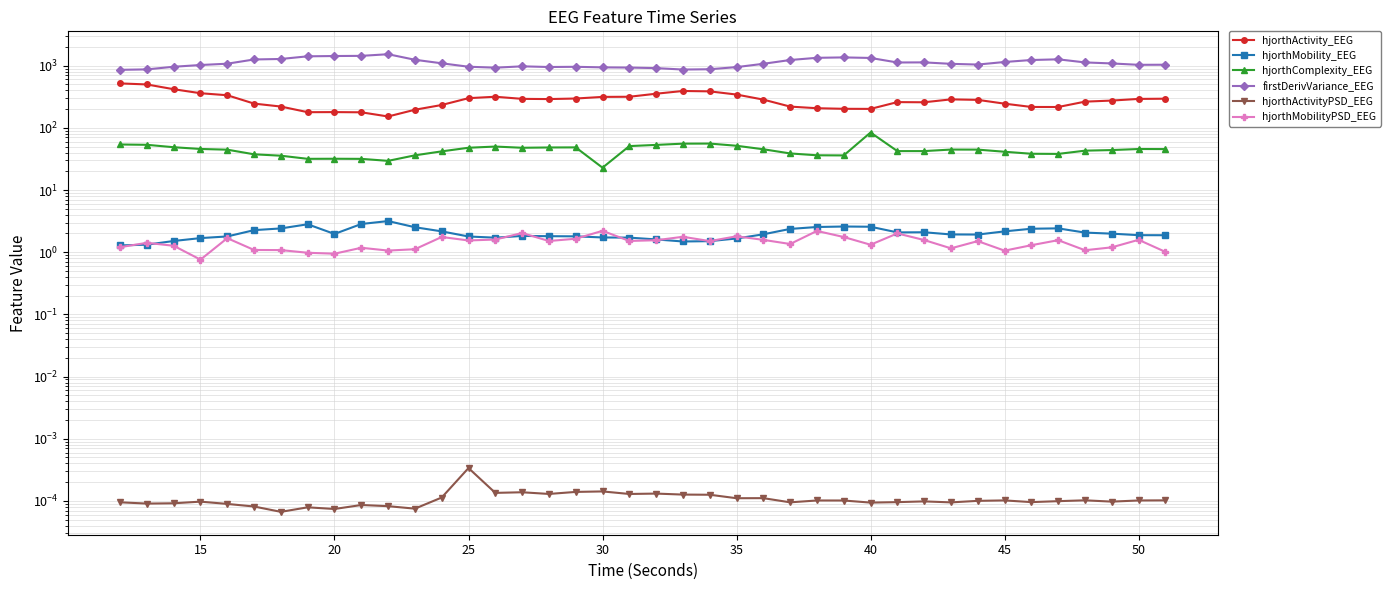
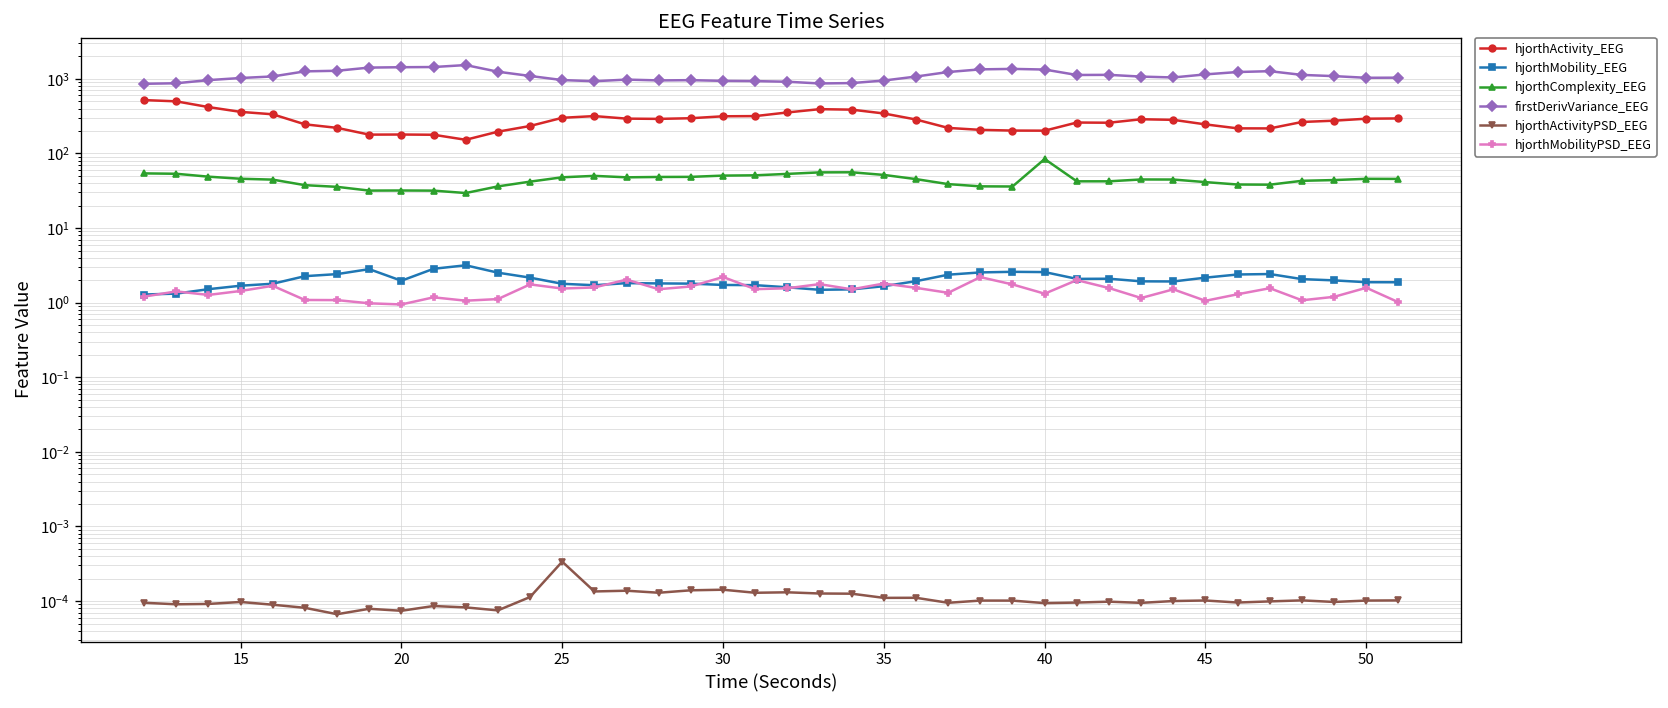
  {
    "hjorthActivity_EEG": {
      "15": 400,
      "20": 180,
      "25": 300,
      "30": 300,
      "35": 300,
      "40": 200,
      "45": 250,
      "50": 300
    },
    "hjorthMobility_EEG": {
      "15": 1.7,
      "20": 2.0,
      "25": 1.8,
      "30": 1.7,
      "40": 2.6,
      "45": 2.2,
      "50": 1.9
    },
    "hjorthComplexity_EEG": {
      "15": 50,
      "20": 30,
      "25": 50,
-     "30": 23,
+     "30": 50,
      "35": 50,
      "40": 80,
      "45": 40,
      "50": 50
    },
    "firstDerivVariance_EEG": {
      "15": 1000,
      "20": 1400,
      "25": 1000,
      "30": 900,
      "35": 900,
      "40": 1300,
      "45": 1100,
      "50": 1000
    },
    "hjorthActivityPSD_EEG": {
      "15": 0.00010,
      "20": 0.00007,
      "25": 0.0003,
      "30": 0.00014,
      "35": 0.00011,
      "40": 0.00009,
      "45": 0.00010,
      "50": 0.00010
    },
    "hjorthMobilityPSD_EEG": {
-     "15": 0.8,
+     "15": 1.4,
      "20": 0.9,
      "25": 1.5,
      "30": 2.2,
      "40": 1.3,
      "45": 1.1,
      "50": 1.6
    }
  }
